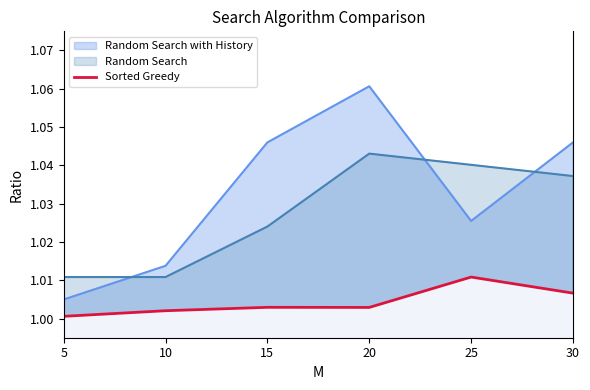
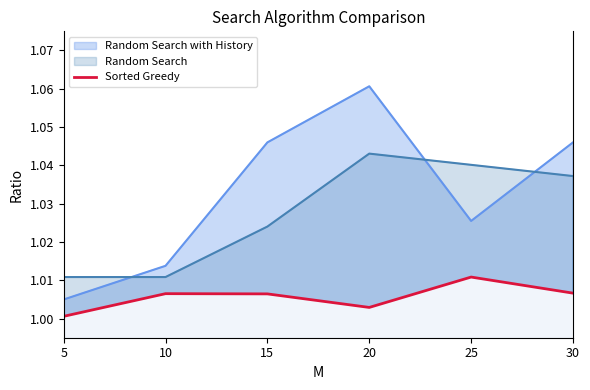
  {
    "Sorted Greedy": {
      "5": 1.001,
-     "10": 1.002,
-     "15": 1.003,
+     "10": 1.007,
+     "15": 1.006,
      "20": 1.003,
      "25": 1.011,
      "30": 1.007
    }
  }
